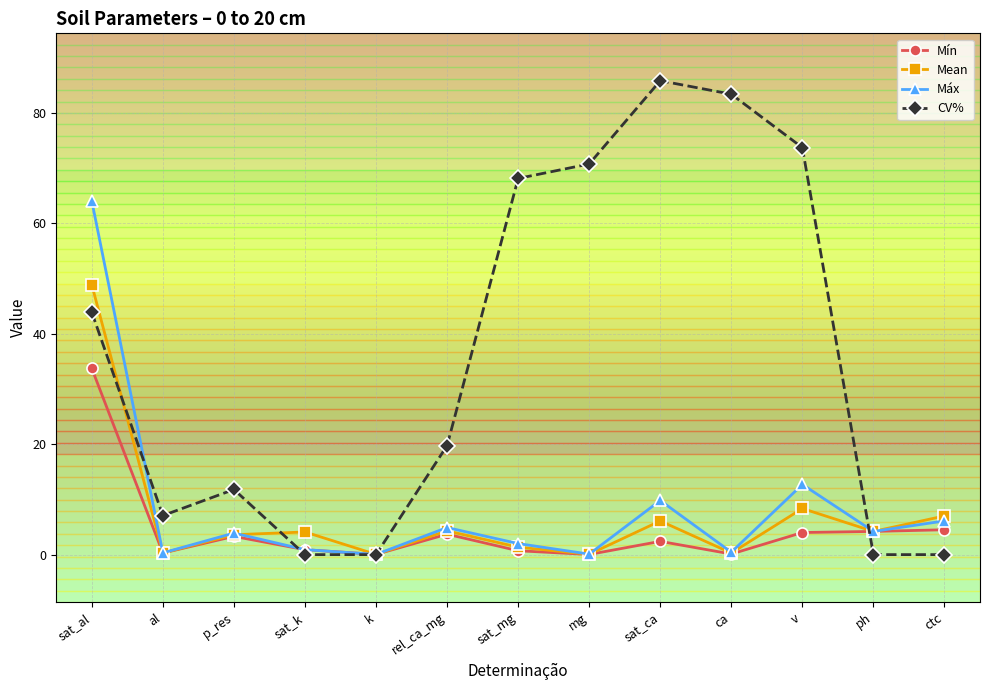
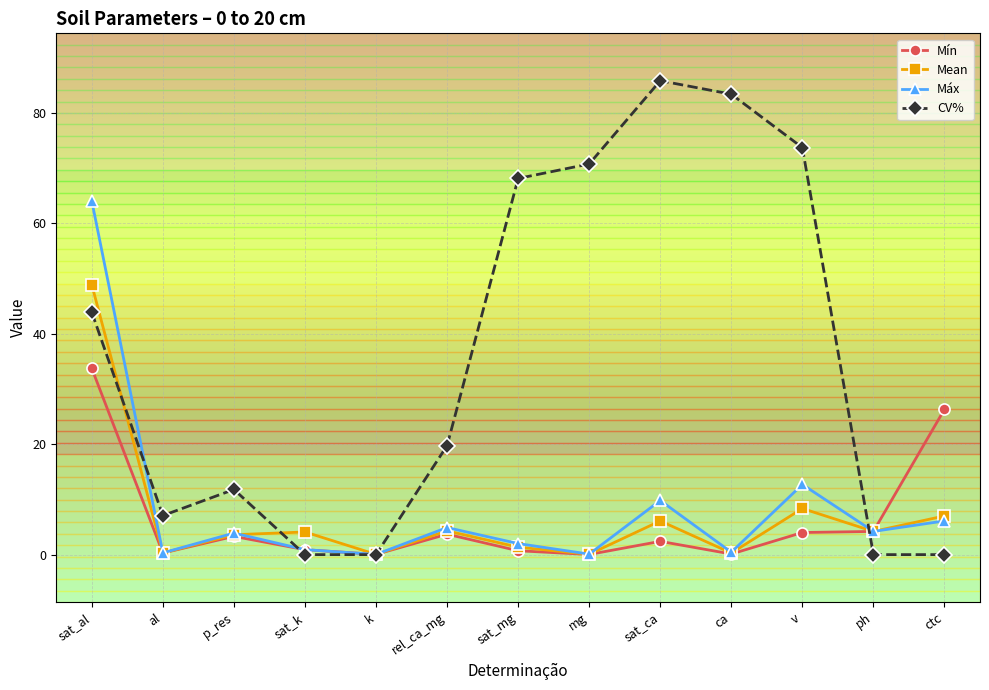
  {
    "Mín": {
      "sat_al": 34,
      "rel_ca_mg": 4,
      "sat_mg": 1,
      "sat_ca": 2,
      "v": 4,
-     "ctc": 5
+     "ctc": 26
    },
    "Mean": {
      "sat_al": 49,
      "sat_k": 4,
      "rel_ca_mg": 4,
      "sat_mg": 1,
      "sat_ca": 6,
      "v": 8,
      "ctc": 7
    },
    "Máx": {
      "sat_al": 64,
      "rel_ca_mg": 5,
      "sat_mg": 2,
      "sat_ca": 10,
      "v": 13,
      "ctc": 6
    },
    "CV%": {
      "sat_al": 44,
      "al": 7,
      "p_res": 12,
      "sat_k": 0,
      "rel_ca_mg": 20,
      "sat_mg": 68,
      "mg": 71,
      "sat_ca": 86,
      "ca": 83,
      "v": 74,
      "ph": 0,
      "ctc": 0
    }
  }
